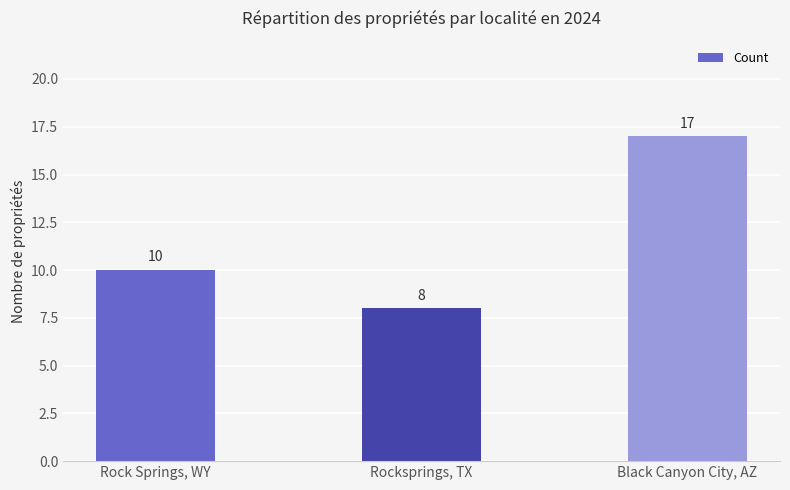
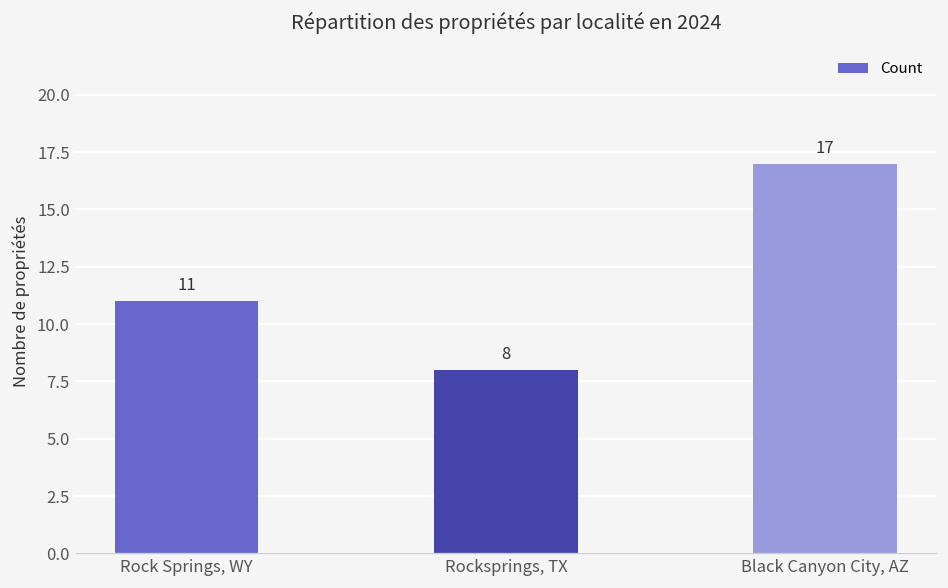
  {
-   "Rock Springs, WY": 10,
+   "Rock Springs, WY": 11,
    "Rocksprings, TX": 8,
    "Black Canyon City, AZ": 17
  }
